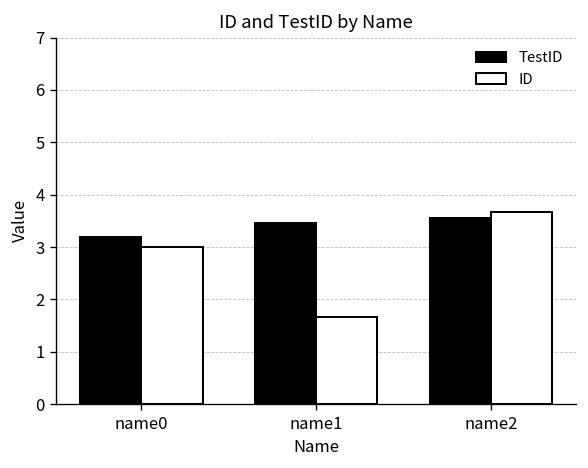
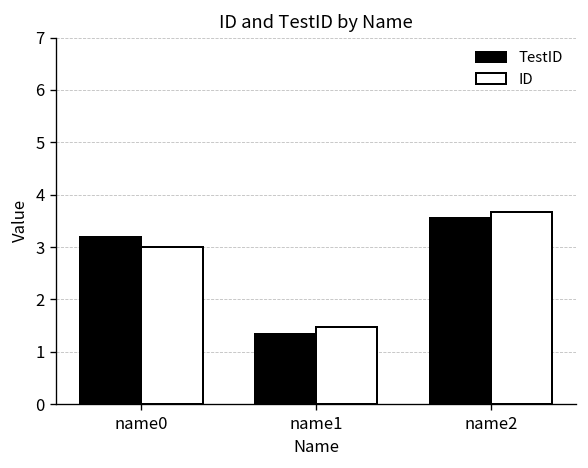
  {
    "TestID": {
      "name0": 3.2,
-     "name1": 3.5,
+     "name1": 1.3,
      "name2": 3.6
    },
    "ID": {
      "name0": 3.0,
-     "name1": 1.7,
+     "name1": 1.5,
      "name2": 3.7
    }
  }
